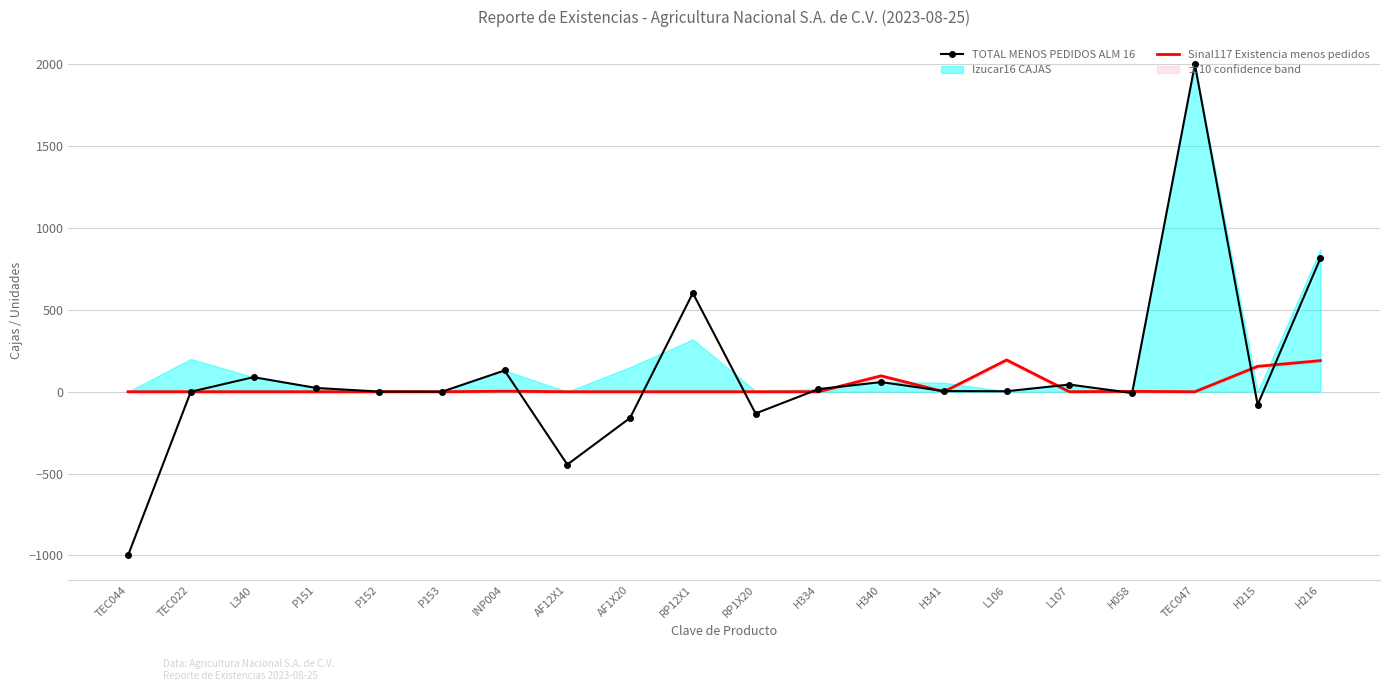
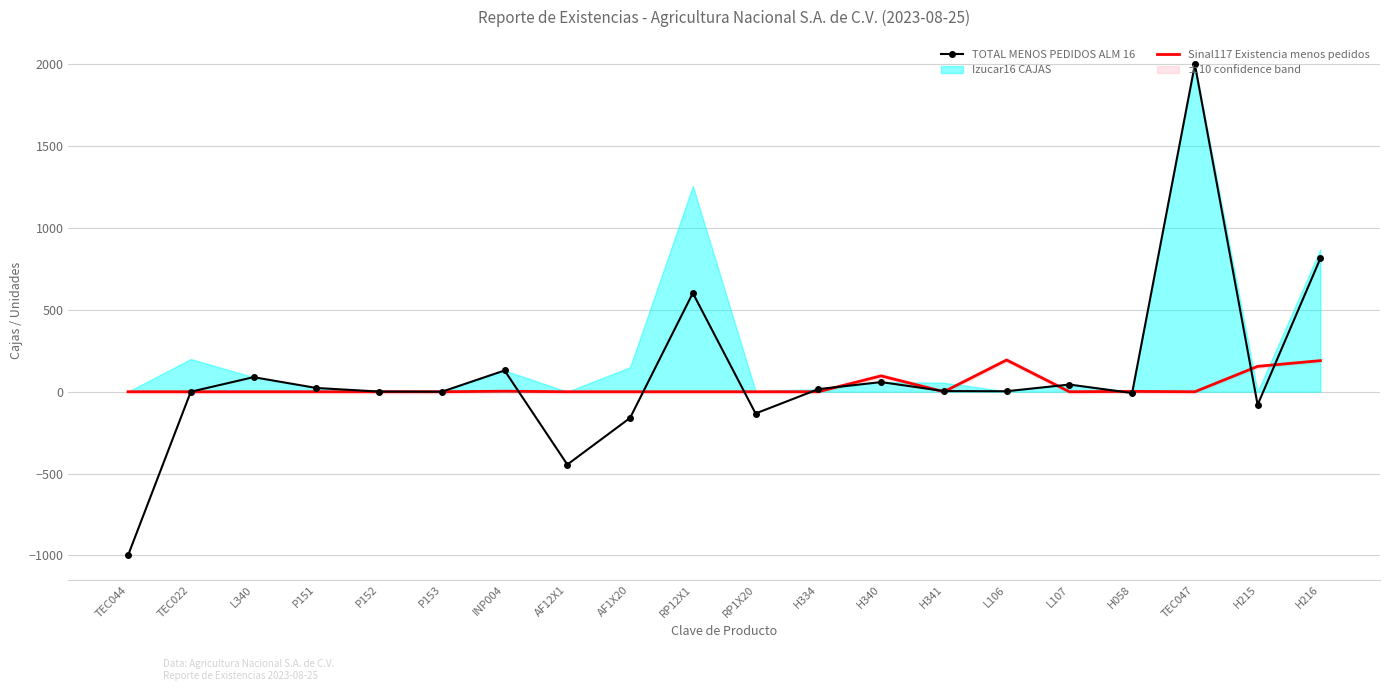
  {
    "TOTAL MENOS PEDIDOS ALM 16": {
      "TEC044": -1000,
      "AF12X1": -450,
      "AF1X20": -160,
      "RP12X1": 600,
      "RP1X20": -130,
      "H215": -80,
      "H216": 820
    },
    "Izucar16 CAJAS": {
      "TEC022": 200,
      "AF1X20": 150,
-     "RP12X1": 320,
+     "RP12X1": 1260,
      "H341": 60,
      "H215": 0,
      "H216": 870
    }
  }
